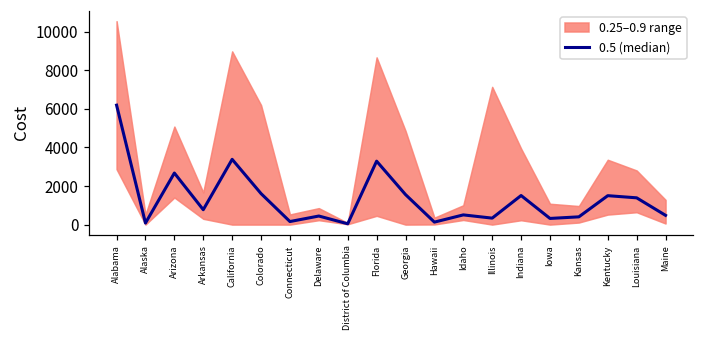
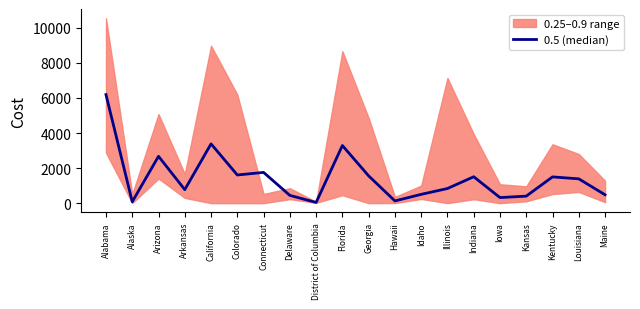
  {
    "0.5 (median)": {
      "Alabama": 6200,
      "Alaska": 100,
      "Arizona": 2700,
      "Arkansas": 800,
      "California": 3400,
      "Colorado": 1600,
-     "Connecticut": 200,
+     "Connecticut": 1800,
      "Delaware": 400,
      "Florida": 3300,
      "Georgia": 1600,
      "Hawaii": 100,
      "Idaho": 500,
-     "Illinois": 300,
+     "Illinois": 800,
      "Indiana": 1500,
      "Iowa": 300,
      "Kansas": 400,
      "Kentucky": 1500,
      "Louisiana": 1400,
      "Maine": 500
    }
  }
